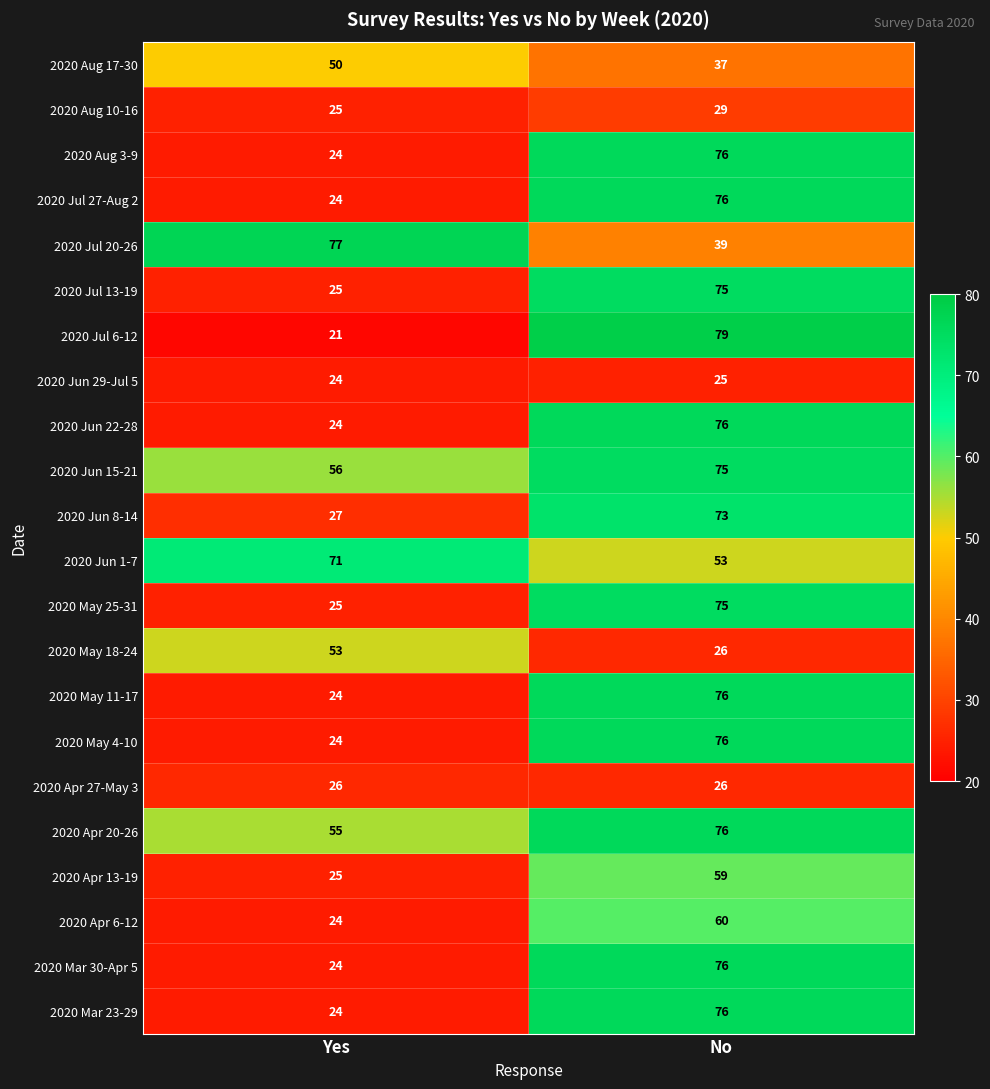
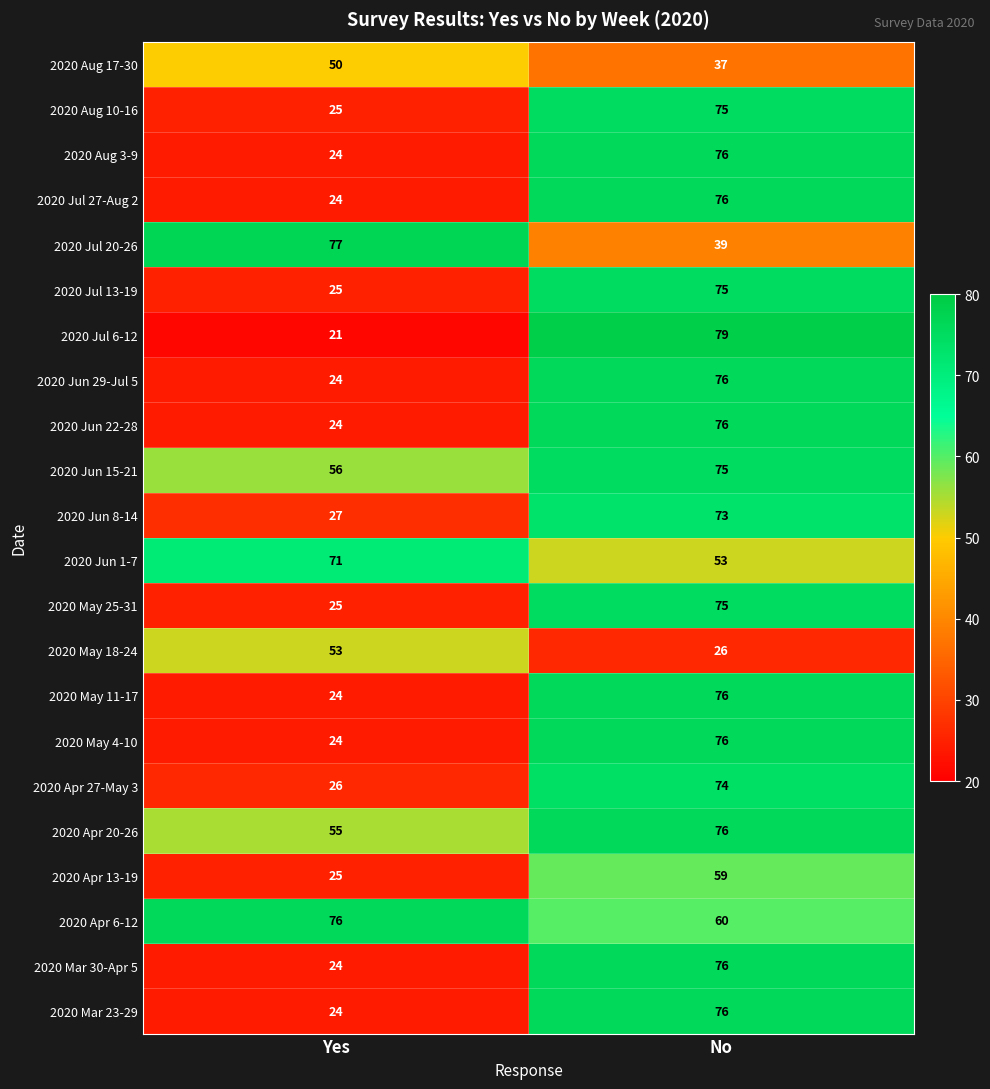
  {
    "2020 Aug 17-30": {
      "Yes": 50,
      "No": 37
    },
    "2020 Aug 10-16": {
      "Yes": 25,
-     "No": 29
+     "No": 75
    },
    "2020 Aug 3-9": {
      "Yes": 24,
      "No": 76
    },
    "2020 Jul 27-Aug 2": {
      "Yes": 24,
      "No": 76
    },
    "2020 Jul 20-26": {
      "Yes": 77,
      "No": 39
    },
    "2020 Jul 13-19": {
      "Yes": 25,
      "No": 75
    },
    "2020 Jul 6-12": {
      "Yes": 21,
      "No": 79
    },
    "2020 Jun 29-Jul 5": {
      "Yes": 24,
-     "No": 25
+     "No": 76
    },
    "2020 Jun 22-28": {
      "Yes": 24,
      "No": 76
    },
    "2020 Jun 15-21": {
      "Yes": 56,
      "No": 75
    },
    "2020 Jun 8-14": {
      "Yes": 27,
      "No": 73
    },
    "2020 Jun 1-7": {
      "Yes": 71,
      "No": 53
    },
    "2020 May 25-31": {
      "Yes": 25,
      "No": 75
    },
    "2020 May 18-24": {
      "Yes": 53,
      "No": 26
    },
    "2020 May 11-17": {
      "Yes": 24,
      "No": 76
    },
    "2020 May 4-10": {
      "Yes": 24,
      "No": 76
    },
    "2020 Apr 27-May 3": {
      "Yes": 26,
-     "No": 26
+     "No": 74
    },
    "2020 Apr 20-26": {
      "Yes": 55,
      "No": 76
    },
    "2020 Apr 13-19": {
      "Yes": 25,
      "No": 59
    },
    "2020 Apr 6-12": {
-     "Yes": 24,
+     "Yes": 76,
      "No": 60
    },
    "2020 Mar 30-Apr 5": {
      "Yes": 24,
      "No": 76
    },
    "2020 Mar 23-29": {
      "Yes": 24,
      "No": 76
    }
  }
